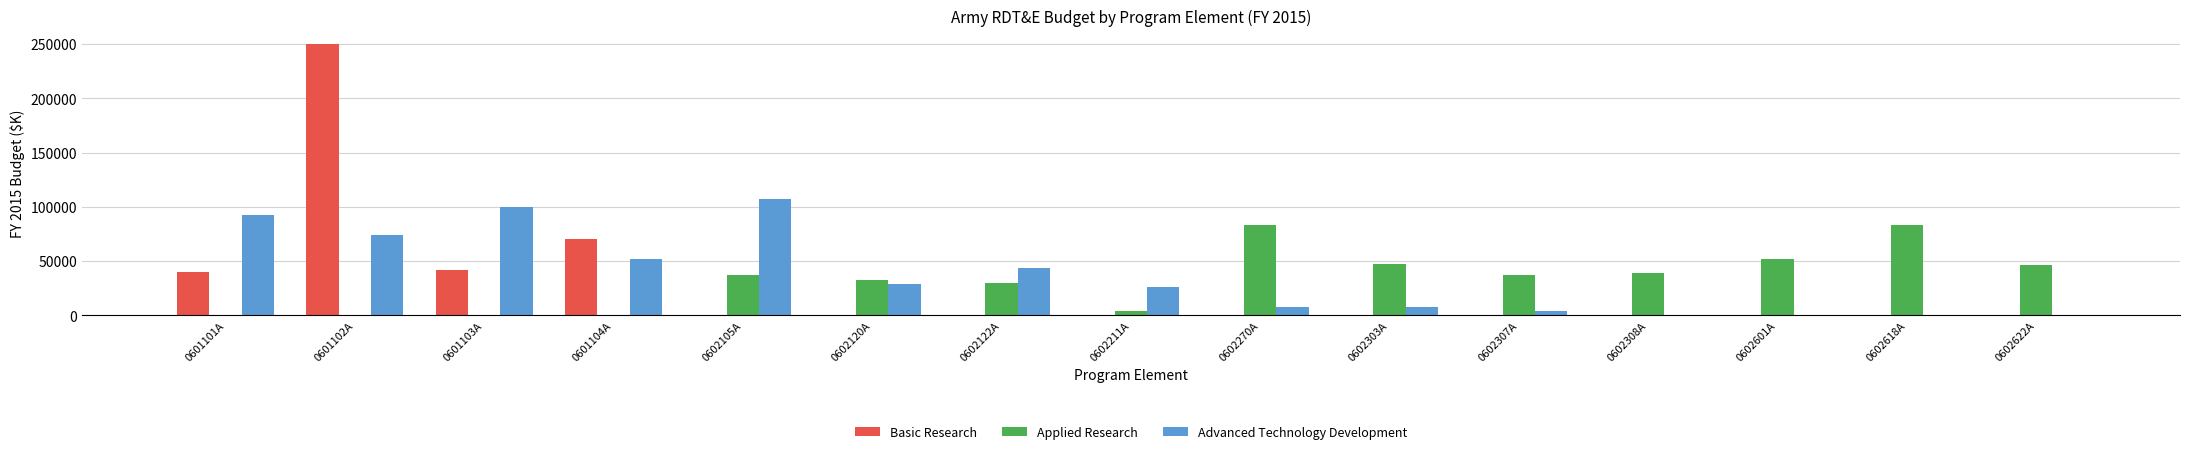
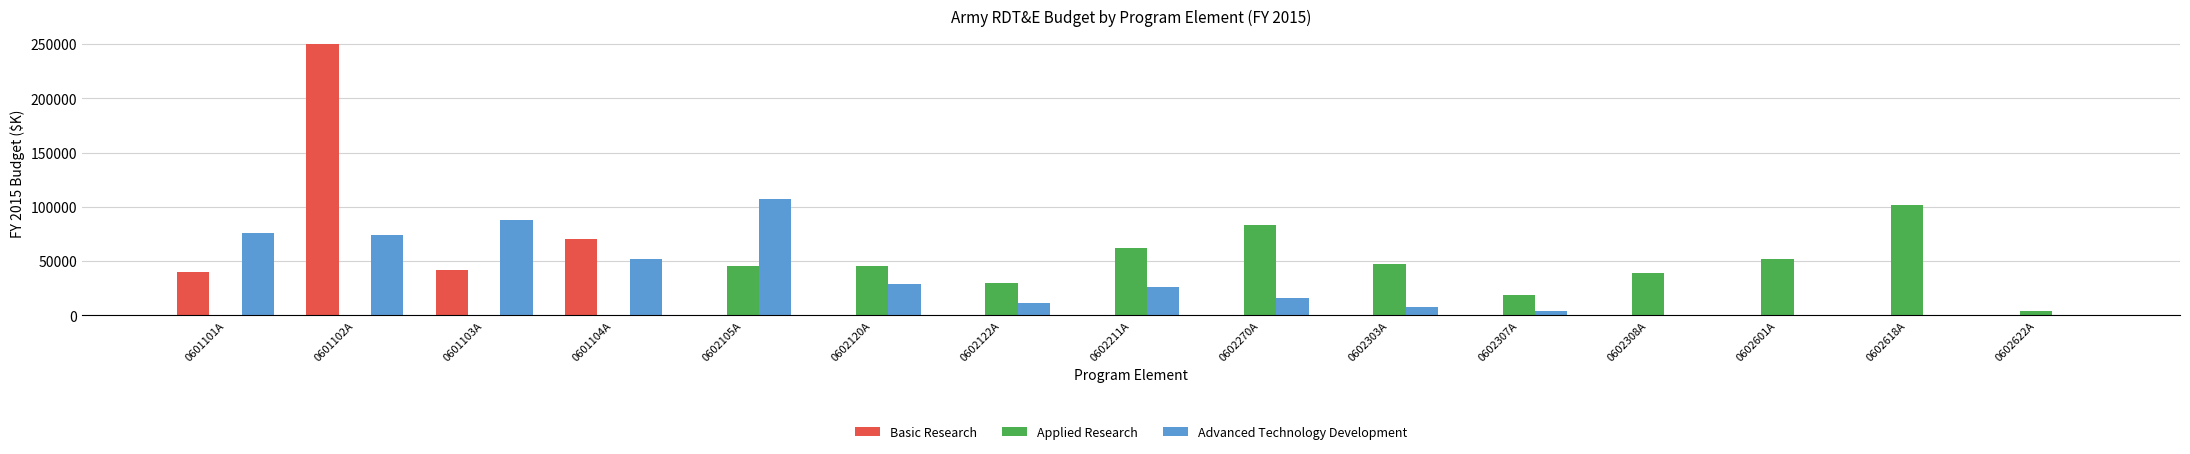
  {
    "Basic Research": {
      "0601101A": 40000,
      "0601102A": 250000,
      "0601103A": 42000,
      "0601104A": 71000,
      "0602105A": 0,
      "0602120A": 0,
      "0602122A": 0,
      "0602211A": 0,
      "0602270A": 0,
      "0602303A": 0,
      "0602307A": 0,
      "0602308A": 0,
      "0602601A": 0,
      "0602618A": 0,
      "0602622A": 0
    },
    "Applied Research": {
      "0601101A": 0,
      "0601102A": 0,
      "0601103A": 0,
      "0601104A": 0,
-     "0602105A": 37000,
-     "0602120A": 33000,
+     "0602105A": 46000,
+     "0602120A": 46000,
      "0602122A": 29000,
-     "0602211A": 4000,
+     "0602211A": 62000,
      "0602270A": 83000,
      "0602303A": 48000,
-     "0602307A": 37000,
+     "0602307A": 19000,
      "0602308A": 38000,
      "0602601A": 52000,
-     "0602618A": 84000,
-     "0602622A": 47000
+     "0602618A": 101000,
+     "0602622A": 4000
    },
    "Advanced Technology Development": {
-     "0601101A": 93000,
+     "0601101A": 76000,
      "0601102A": 74000,
-     "0601103A": 100000,
+     "0601103A": 88000,
      "0601104A": 52000,
      "0602105A": 107000,
      "0602120A": 29000,
-     "0602122A": 44000,
+     "0602122A": 12000,
      "0602211A": 26000,
-     "0602270A": 7000,
+     "0602270A": 16000,
      "0602303A": 8000,
      "0602307A": 4000,
      "0602308A": 0,
      "0602601A": 0,
      "0602618A": 0,
      "0602622A": 0
    }
  }
